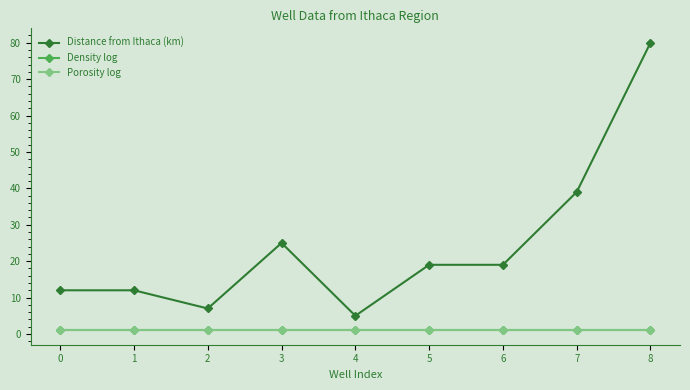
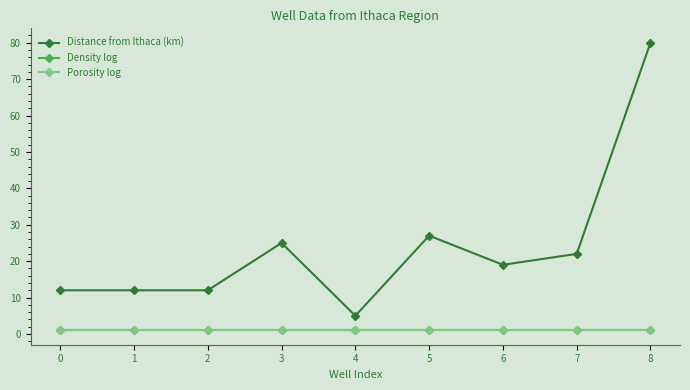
  {
    "Distance from Ithaca (km)": {
      "0": 12,
      "1": 12,
-     "2": 7,
+     "2": 12,
      "3": 25,
      "4": 5,
-     "5": 19,
+     "5": 27,
      "6": 19,
-     "7": 39,
+     "7": 22,
      "8": 80
    },
    "Porosity log": {
      "0": 1,
      "1": 1,
      "2": 1,
      "3": 1,
      "4": 1,
      "5": 1,
      "6": 1,
      "7": 1,
      "8": 1
    }
  }
